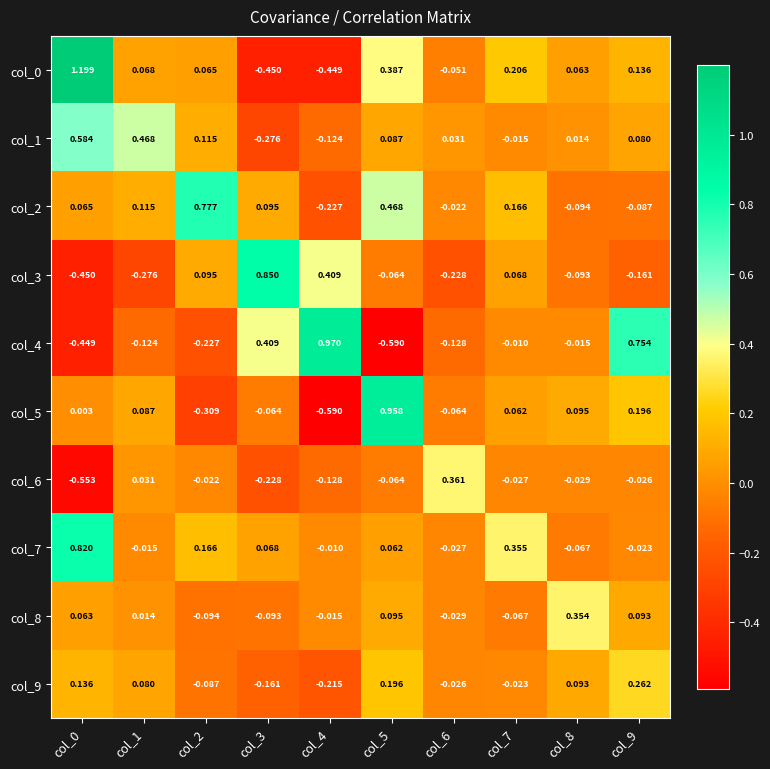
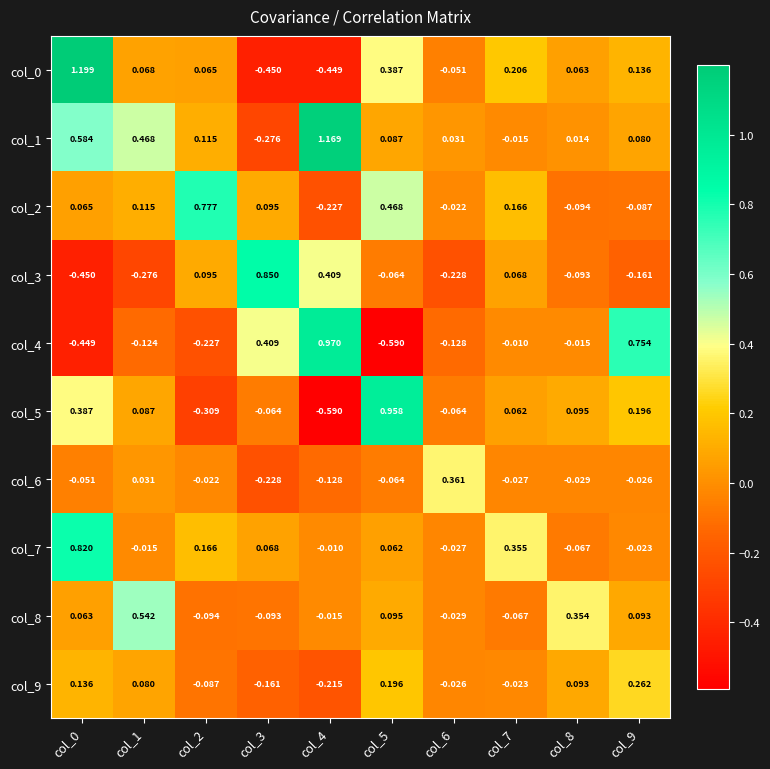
  {
    "col_0": {
      "col_0": 1.199,
      "col_1": 0.068,
      "col_2": 0.065,
      "col_3": -0.450,
      "col_4": -0.449,
      "col_5": 0.387,
      "col_6": -0.051,
      "col_7": 0.206,
      "col_8": 0.063,
      "col_9": 0.136
    },
    "col_1": {
      "col_0": 0.584,
      "col_1": 0.468,
      "col_2": 0.115,
      "col_3": -0.276,
-     "col_4": -0.124,
+     "col_4": 1.169,
      "col_5": 0.087,
      "col_6": 0.031,
      "col_7": -0.015,
      "col_8": 0.014,
      "col_9": 0.080
    },
    "col_2": {
      "col_0": 0.065,
      "col_1": 0.115,
      "col_2": 0.777,
      "col_3": 0.095,
      "col_4": -0.227,
      "col_5": 0.468,
      "col_6": -0.022,
      "col_7": 0.166,
      "col_8": -0.094,
      "col_9": -0.087
    },
    "col_3": {
      "col_0": -0.450,
      "col_1": -0.276,
      "col_2": 0.095,
      "col_3": 0.850,
      "col_4": 0.409,
      "col_5": -0.064,
      "col_6": -0.228,
      "col_7": 0.068,
      "col_8": -0.093,
      "col_9": -0.161
    },
    "col_4": {
      "col_0": -0.449,
      "col_1": -0.124,
      "col_2": -0.227,
      "col_3": 0.409,
      "col_4": 0.970,
      "col_5": -0.590,
      "col_6": -0.128,
      "col_7": -0.010,
      "col_8": -0.015,
      "col_9": 0.754
    },
    "col_5": {
-     "col_0": 0.003,
+     "col_0": 0.387,
      "col_1": 0.087,
      "col_2": -0.309,
      "col_3": -0.064,
      "col_4": -0.590,
      "col_5": 0.958,
      "col_6": -0.064,
      "col_7": 0.062,
      "col_8": 0.095,
      "col_9": 0.196
    },
    "col_6": {
-     "col_0": -0.553,
+     "col_0": -0.051,
      "col_1": 0.031,
      "col_2": -0.022,
      "col_3": -0.228,
      "col_4": -0.128,
      "col_5": -0.064,
      "col_6": 0.361,
      "col_7": -0.027,
      "col_8": -0.029,
      "col_9": -0.026
    },
    "col_7": {
      "col_0": 0.820,
      "col_1": -0.015,
      "col_2": 0.166,
      "col_3": 0.068,
      "col_4": -0.010,
      "col_5": 0.062,
      "col_6": -0.027,
      "col_7": 0.355,
      "col_8": -0.067,
      "col_9": -0.023
    },
    "col_8": {
      "col_0": 0.063,
-     "col_1": 0.014,
+     "col_1": 0.542,
      "col_2": -0.094,
      "col_3": -0.093,
      "col_4": -0.015,
      "col_5": 0.095,
      "col_6": -0.029,
      "col_7": -0.067,
      "col_8": 0.354,
      "col_9": 0.093
    },
    "col_9": {
      "col_0": 0.136,
      "col_1": 0.080,
      "col_2": -0.087,
      "col_3": -0.161,
      "col_4": -0.215,
      "col_5": 0.196,
      "col_6": -0.026,
      "col_7": -0.023,
      "col_8": 0.093,
      "col_9": 0.262
    }
  }
